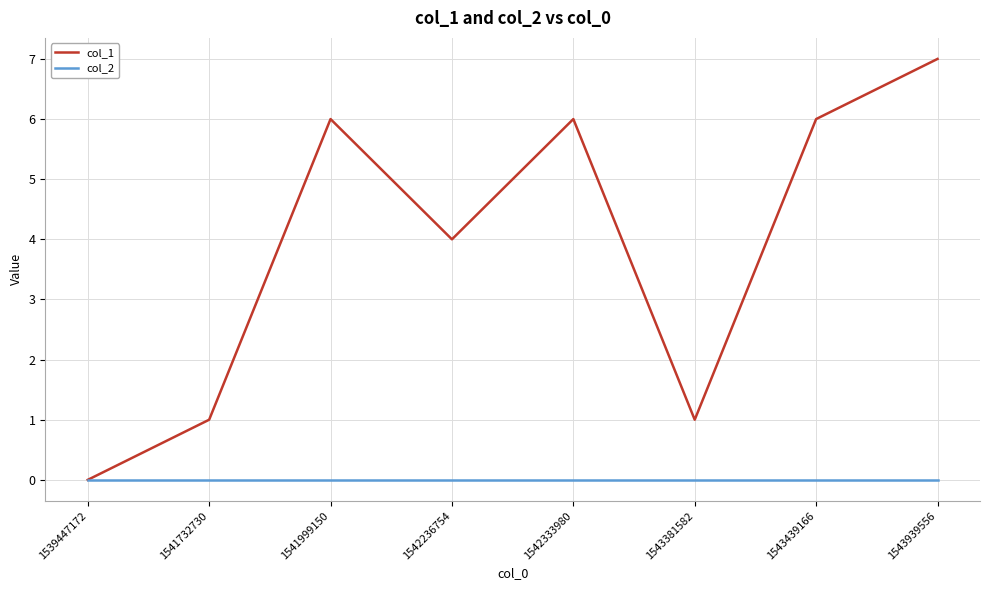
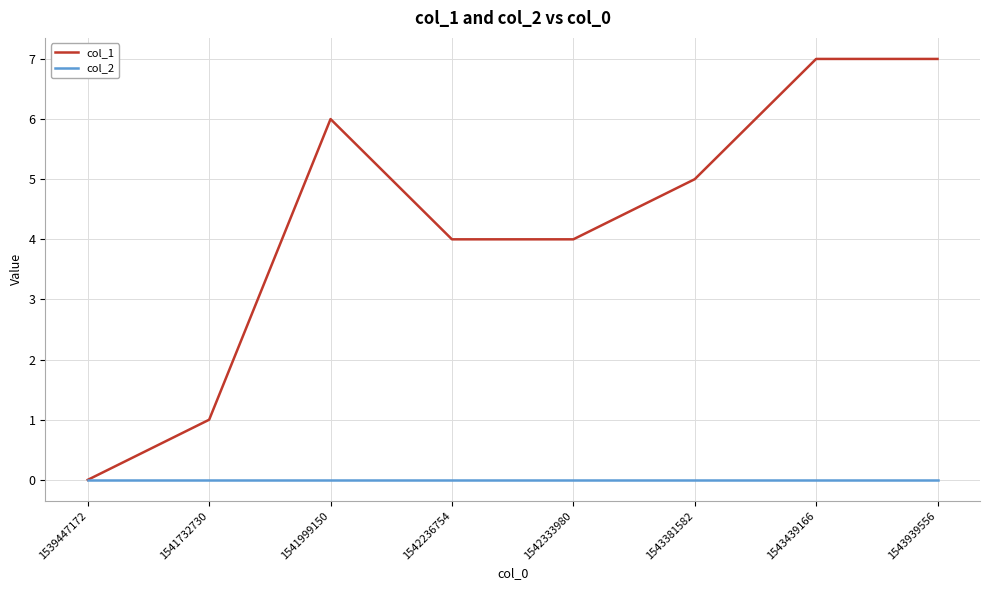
  {
    "col_1": {
      "1541732730": 1,
      "1541999150": 6,
      "1542236754": 4,
-     "1542333980": 6,
-     "1543381582": 1,
-     "1543439166": 6,
+     "1542333980": 4,
+     "1543381582": 5,
+     "1543439166": 7,
      "1543939556": 7
    },
    "col_2": {
      "1541732730": 0,
      "1541999150": 0,
      "1542236754": 0,
      "1542333980": 0,
      "1543381582": 0,
      "1543439166": 0,
      "1543939556": 0
    }
  }
